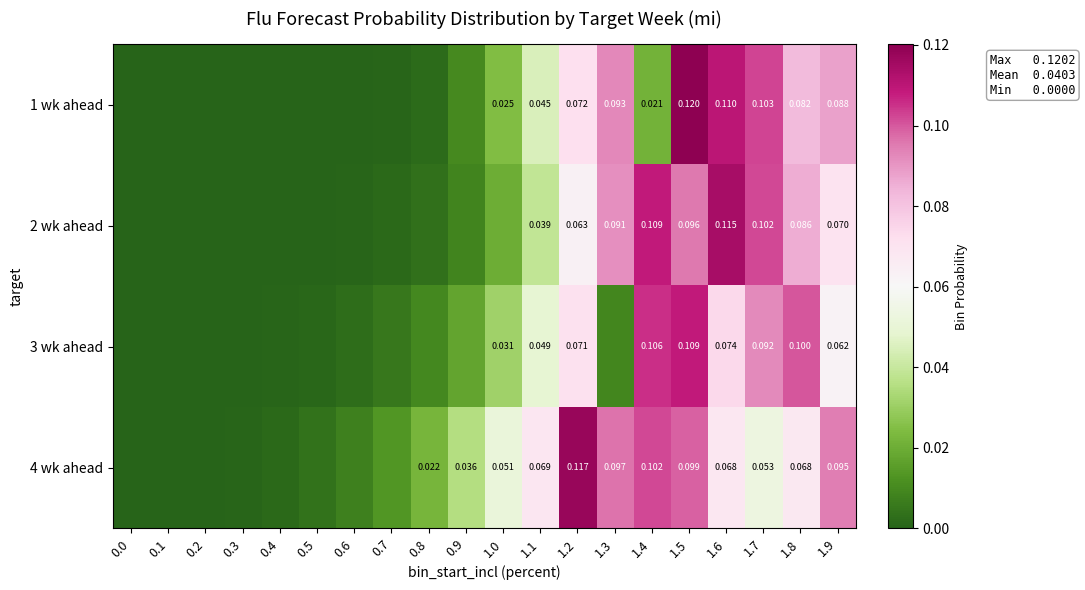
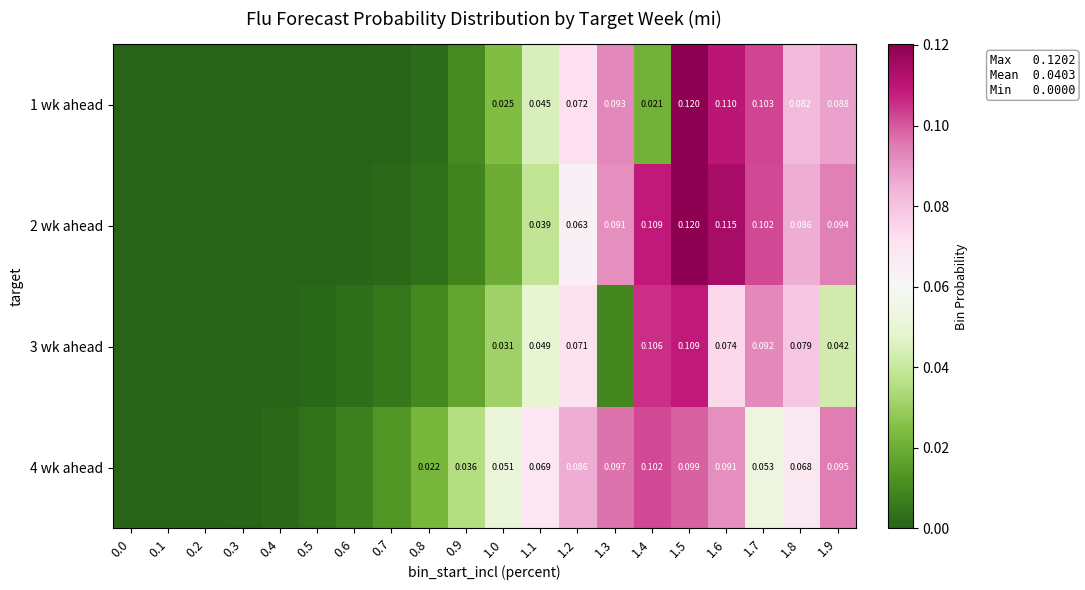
  {
    "1 wk ahead": {
      "1.0": 0.025,
      "1.1": 0.045,
      "1.2": 0.072,
      "1.3": 0.093,
      "1.4": 0.021,
      "1.5": 0.120,
      "1.6": 0.110,
      "1.7": 0.103,
      "1.8": 0.082,
      "1.9": 0.088
    },
    "2 wk ahead": {
      "1.1": 0.039,
      "1.2": 0.063,
      "1.3": 0.091,
      "1.4": 0.109,
-     "1.5": 0.096,
+     "1.5": 0.120,
      "1.6": 0.115,
      "1.7": 0.102,
      "1.8": 0.086,
-     "1.9": 0.070
+     "1.9": 0.094
    },
    "3 wk ahead": {
      "1.0": 0.031,
      "1.1": 0.049,
      "1.2": 0.071,
      "1.4": 0.106,
      "1.5": 0.109,
      "1.6": 0.074,
      "1.7": 0.092,
-     "1.8": 0.100,
-     "1.9": 0.062
+     "1.8": 0.079,
+     "1.9": 0.042
    },
    "4 wk ahead": {
      "0.8": 0.022,
      "0.9": 0.036,
      "1.0": 0.051,
      "1.1": 0.069,
-     "1.2": 0.117,
+     "1.2": 0.086,
      "1.3": 0.097,
      "1.4": 0.102,
      "1.5": 0.099,
-     "1.6": 0.068,
+     "1.6": 0.091,
      "1.7": 0.053,
      "1.8": 0.068,
      "1.9": 0.095
    }
  }
